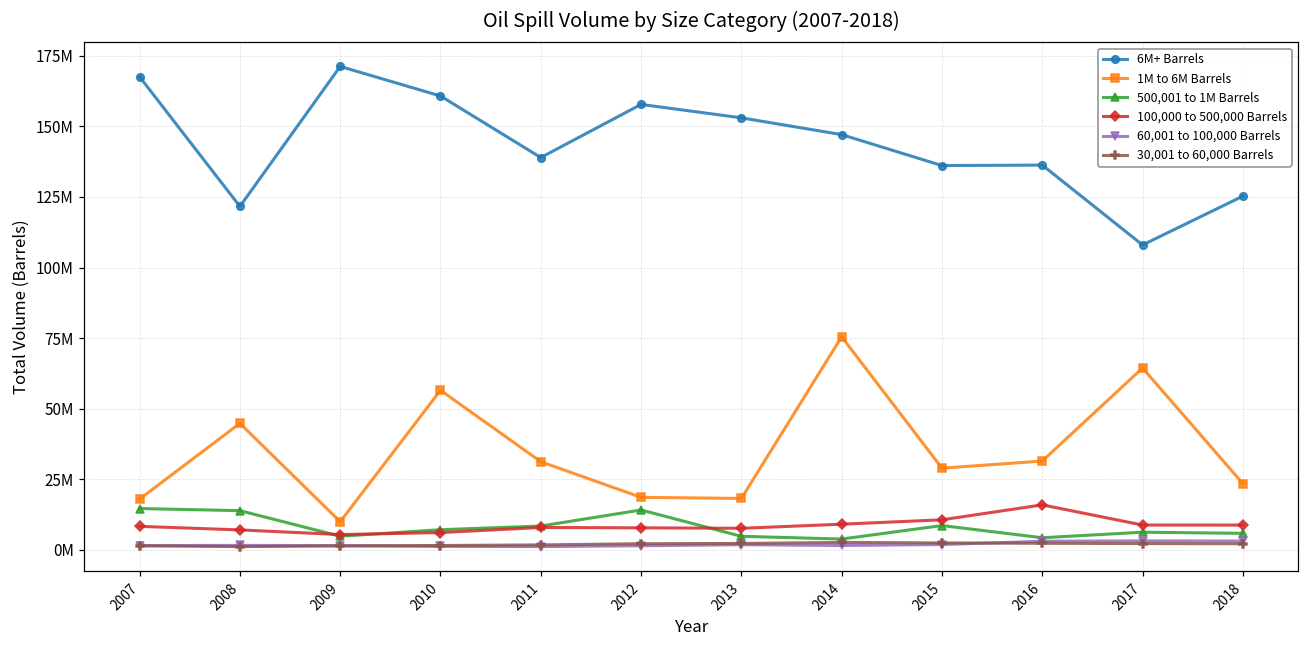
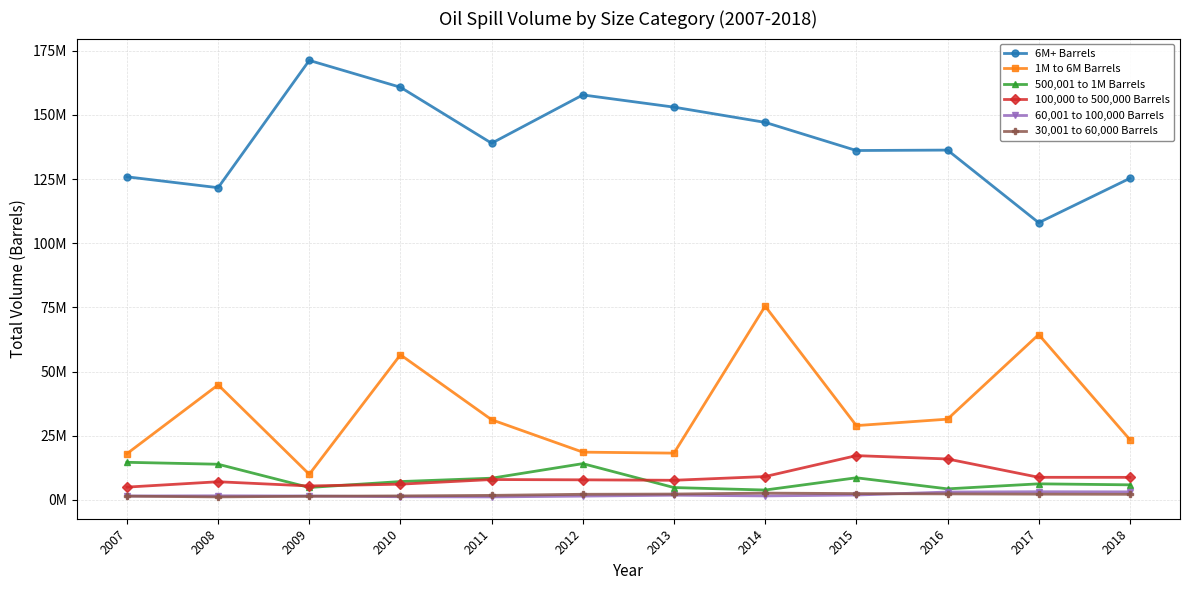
  {
    "6M+ Barrels": {
-     "2007": 168000000,
+     "2007": 126000000,
      "2008": 122000000,
      "2009": 171000000,
      "2010": 161000000,
      "2011": 139000000,
      "2012": 158000000,
      "2013": 153000000,
      "2014": 147000000,
      "2015": 136000000,
      "2016": 136000000,
      "2017": 108000000,
      "2018": 125000000
    },
    "1M to 6M Barrels": {
      "2007": 18000000,
      "2008": 45000000,
      "2009": 10000000,
      "2010": 57000000,
      "2011": 31000000,
      "2012": 19000000,
      "2013": 18000000,
      "2014": 75000000,
      "2015": 29000000,
      "2016": 31000000,
      "2017": 64000000,
      "2018": 23000000
    },
    "500,001 to 1M Barrels": {
      "2007": 15000000,
      "2008": 14000000,
      "2010": 7000000,
      "2012": 14000000,
      "2013": 5000000,
      "2014": 4000000,
      "2015": 9000000,
      "2016": 4000000,
      "2017": 6000000,
      "2018": 6000000
    },
    "100,000 to 500,000 Barrels": {
-     "2007": 8000000,
+     "2007": 5000000,
      "2008": 7000000,
      "2010": 6000000,
      "2012": 8000000,
      "2013": 8000000,
      "2014": 9000000,
-     "2015": 11000000,
+     "2015": 17000000,
      "2016": 16000000,
      "2017": 9000000,
      "2018": 9000000
    },
    "60,001 to 100,000 Barrels": {
      "2014": 2000000
    },
    "30,001 to 60,000 Barrels": {
      "2014": 3000000
    }
  }
